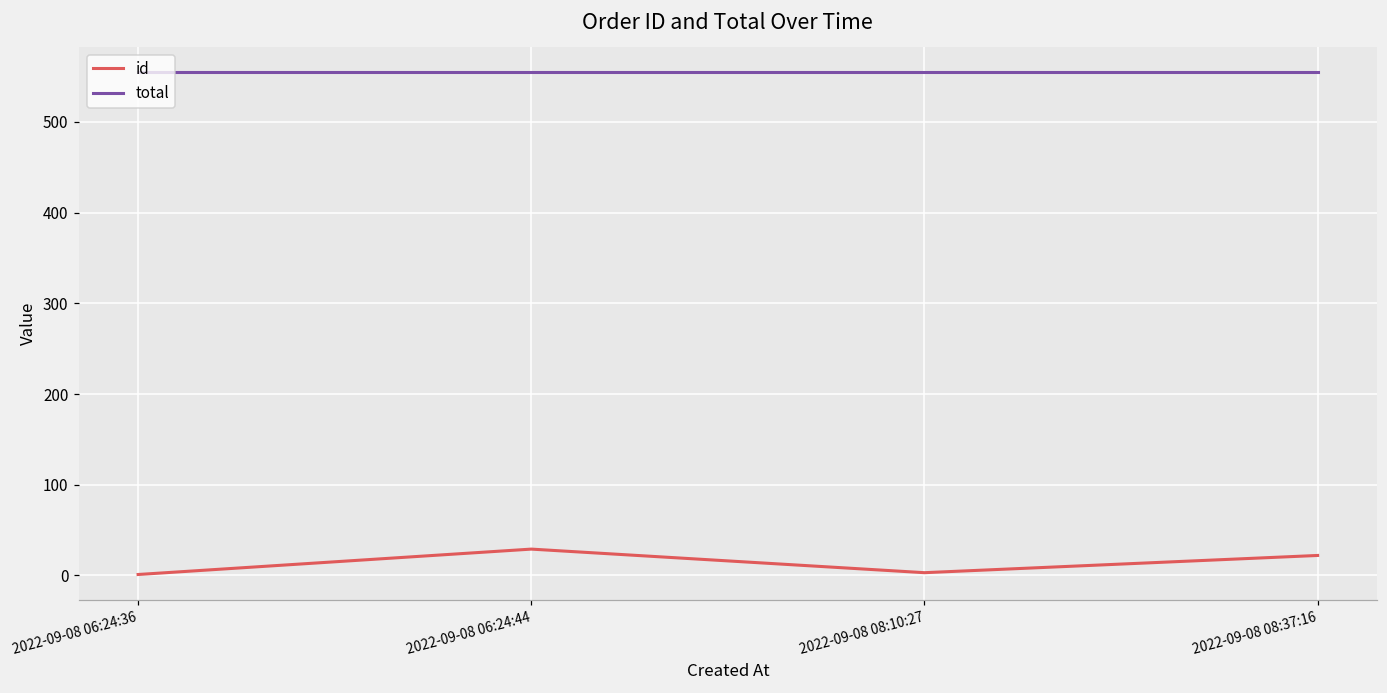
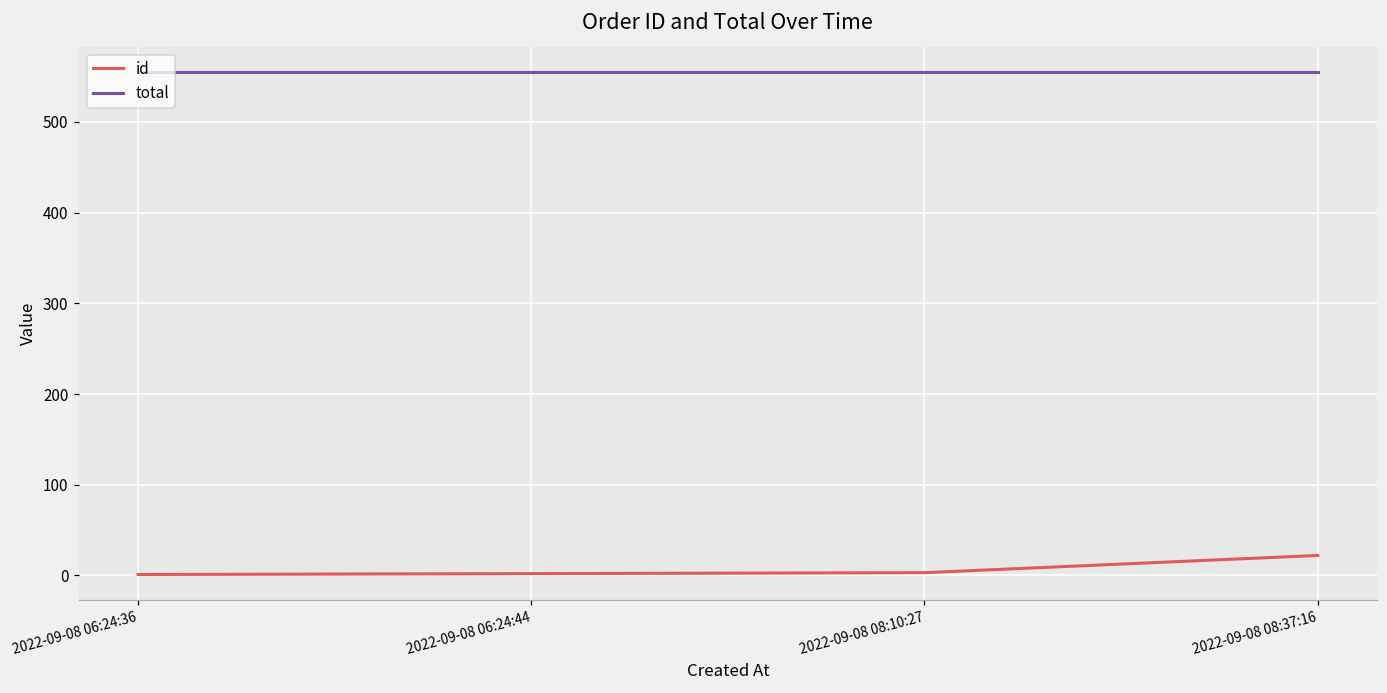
  {
    "id": {
      "2022-09-08 06:24:36": 0,
-     "2022-09-08 06:24:44": 30,
+     "2022-09-08 06:24:44": 0,
      "2022-09-08 08:10:27": 0,
      "2022-09-08 08:37:16": 20
    },
    "total": {
      "2022-09-08 06:24:44": 560,
      "2022-09-08 08:10:27": 560,
      "2022-09-08 08:37:16": 560
    }
  }
